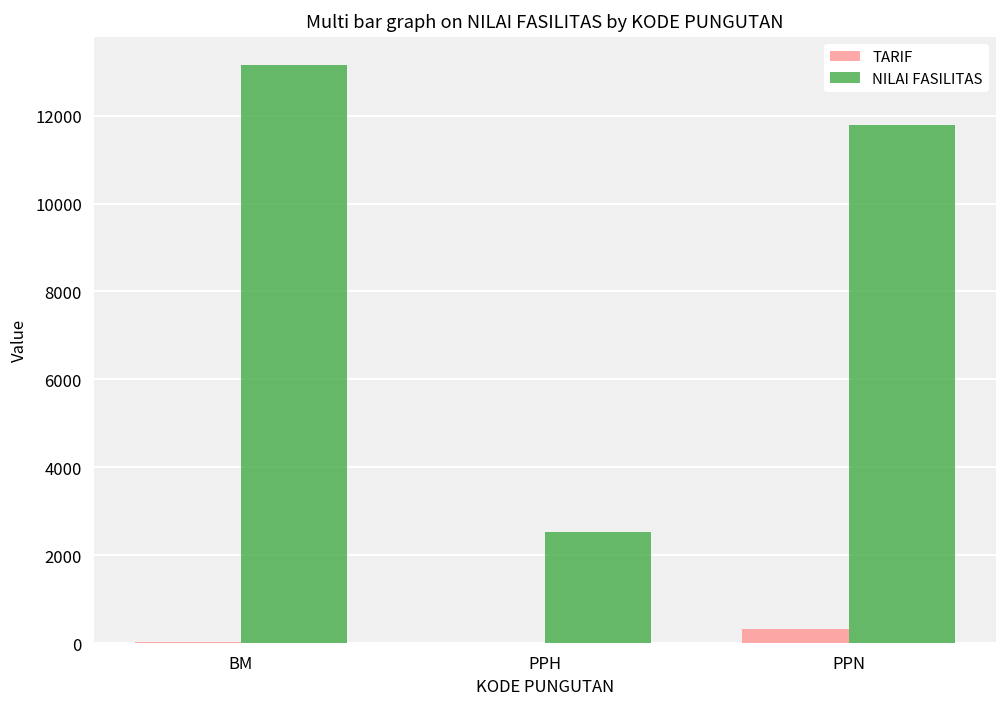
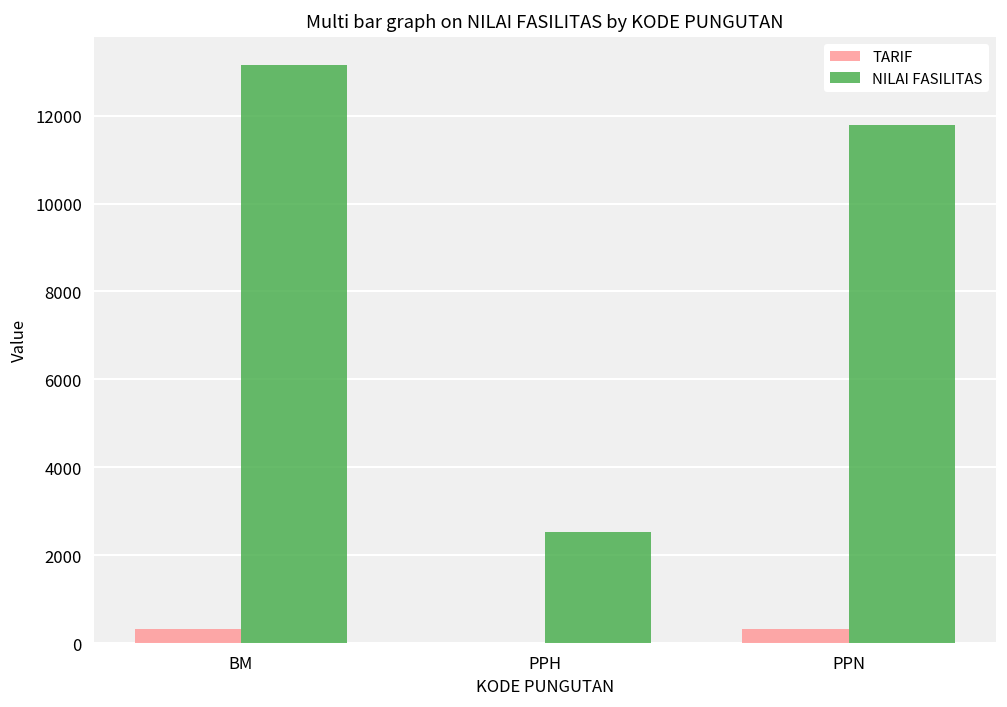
  {
    "TARIF": {
-     "BM": 0,
+     "BM": 300,
      "PPN": 300
    },
    "NILAI FASILITAS": {
      "BM": 13100,
      "PPH": 2500,
      "PPN": 11800
    }
  }
